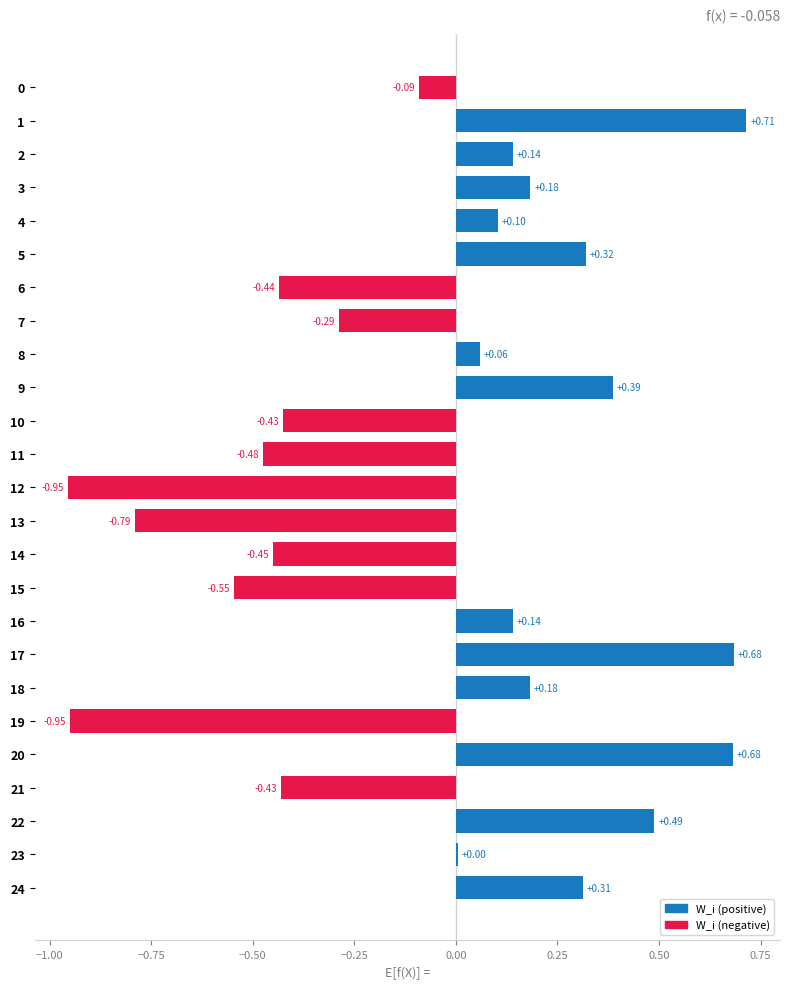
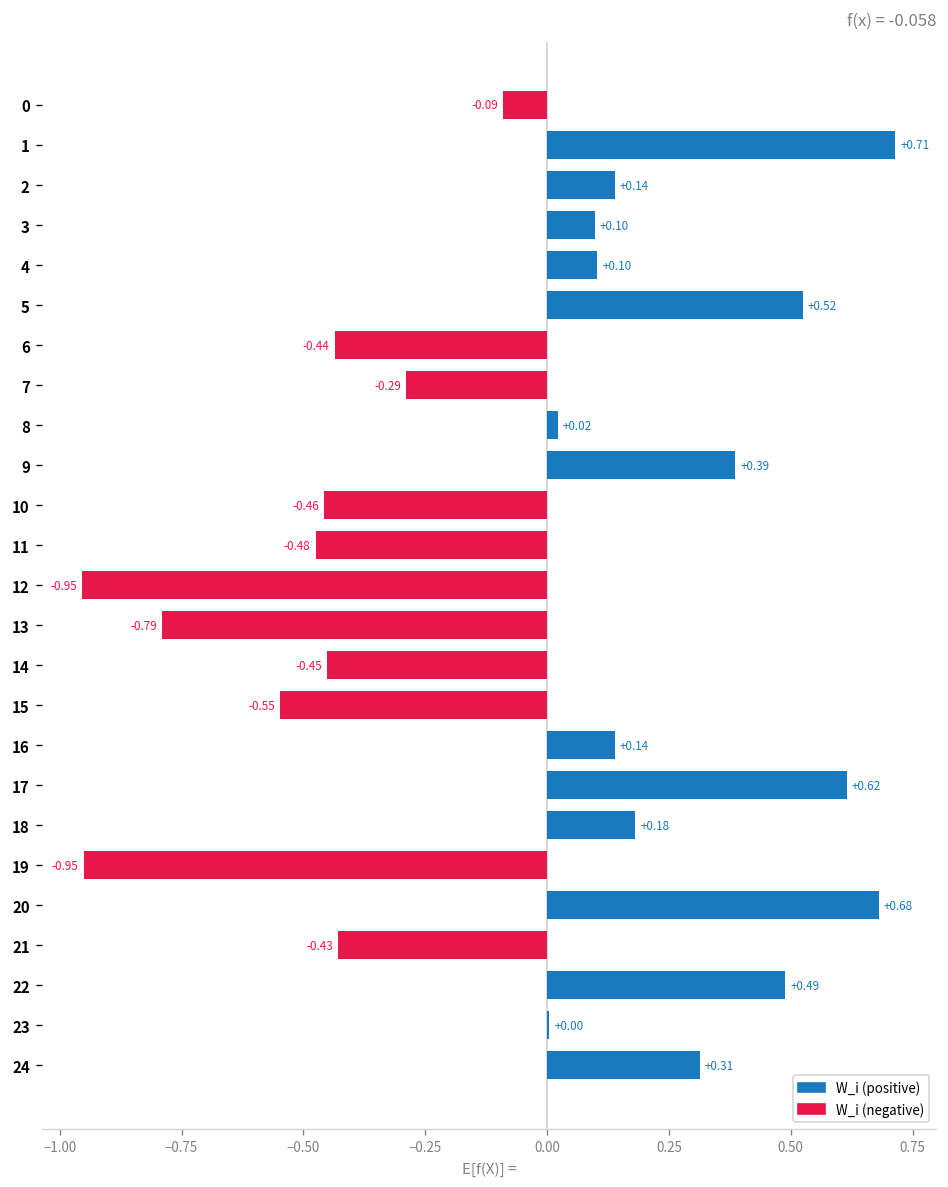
  {
    "0": "-0.09",
    "1": "+0.71",
    "2": "+0.14",
-   "3": "+0.18",
+   "3": "+0.10",
    "4": "+0.10",
-   "5": "+0.32",
+   "5": "+0.52",
    "6": "-0.44",
    "7": "-0.29",
-   "8": "+0.06",
+   "8": "+0.02",
    "9": "+0.39",
-   "10": "-0.43",
+   "10": "-0.46",
    "11": "-0.48",
    "12": "-0.95",
    "13": "-0.79",
    "14": "-0.45",
    "15": "-0.55",
    "16": "+0.14",
-   "17": "+0.68",
+   "17": "+0.62",
    "18": "+0.18",
    "19": "-0.95",
    "20": "+0.68",
    "21": "-0.43",
    "22": "+0.49",
    "23": "+0.00",
    "24": "+0.31"
  }
